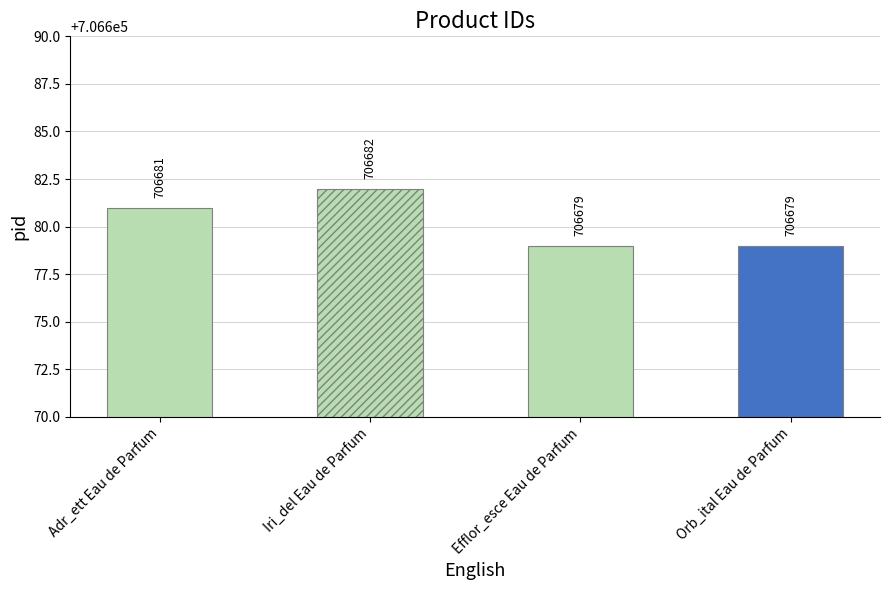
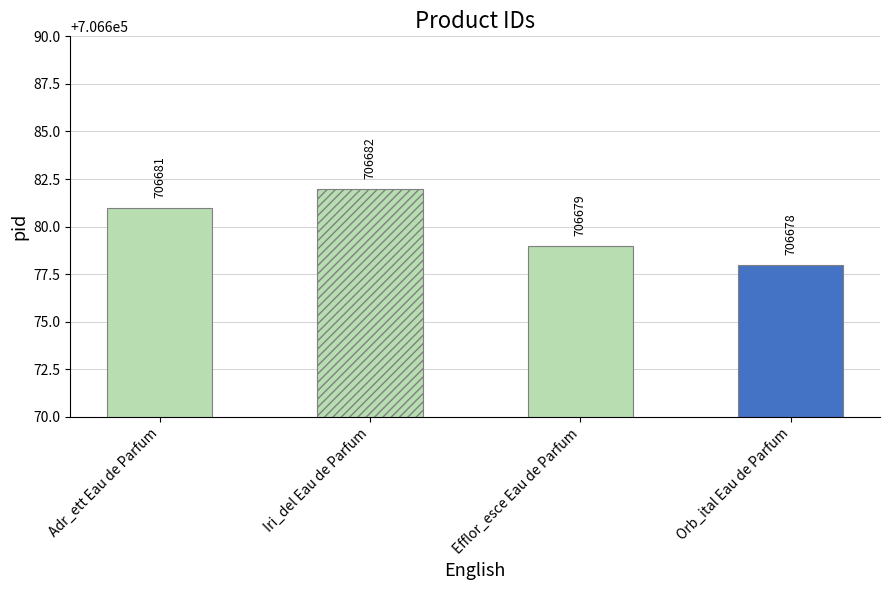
  {
    "Adr_ett Eau de Parfum": 706681,
    "Iri_del Eau de Parfum": 706682,
    "Efflor_esce Eau de Parfum": 706679,
-   "Orb_ital Eau de Parfum": 706679
+   "Orb_ital Eau de Parfum": 706678
  }
